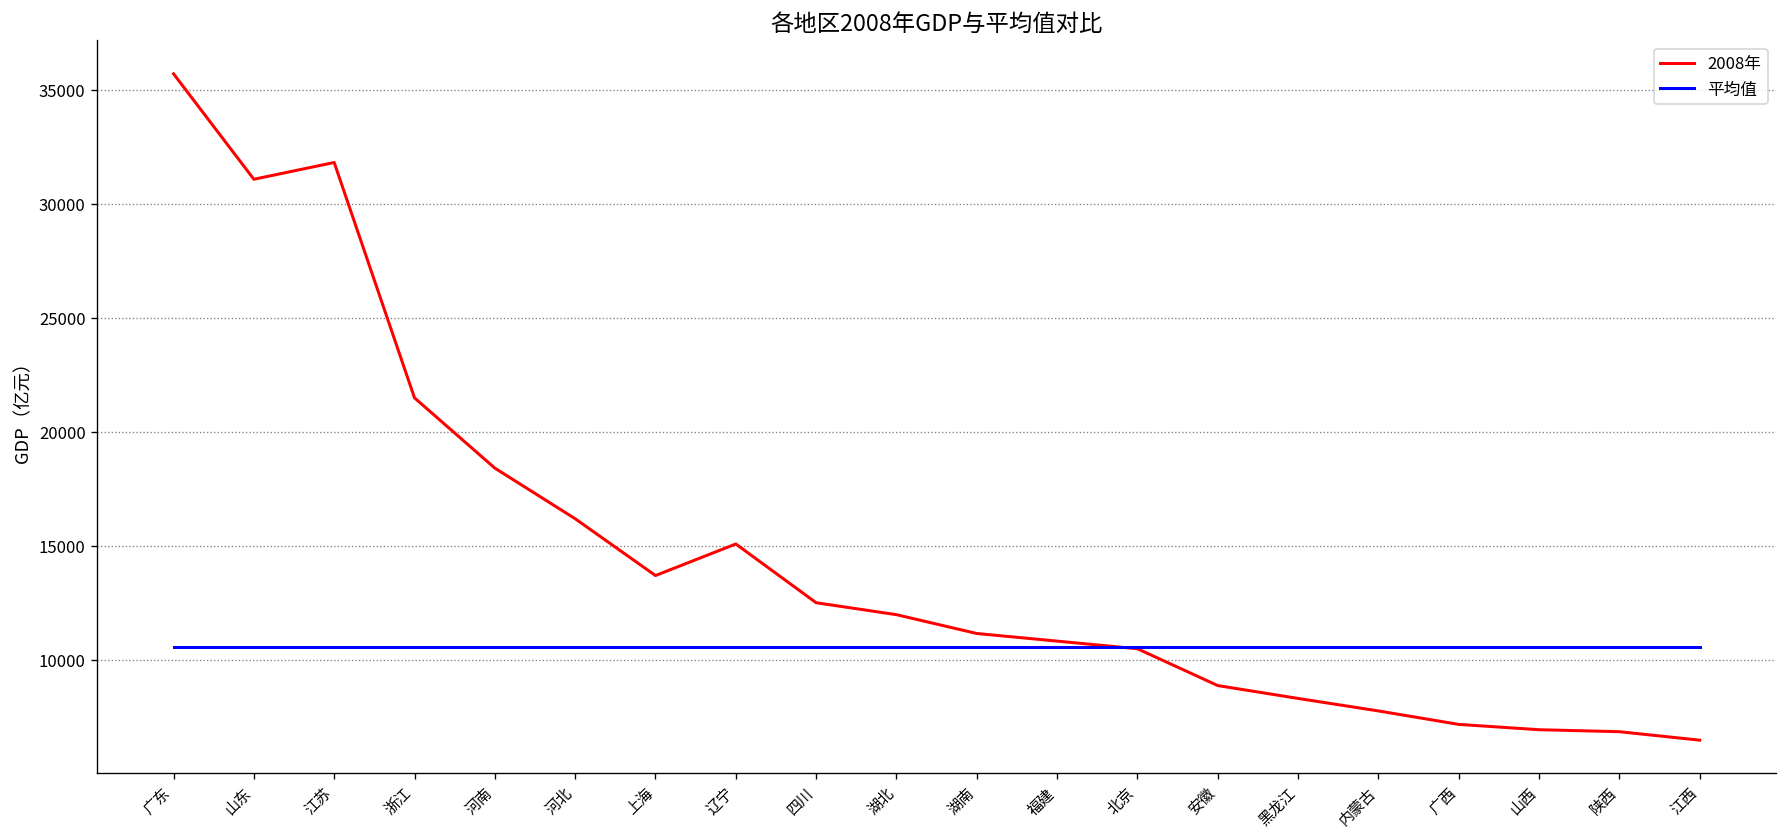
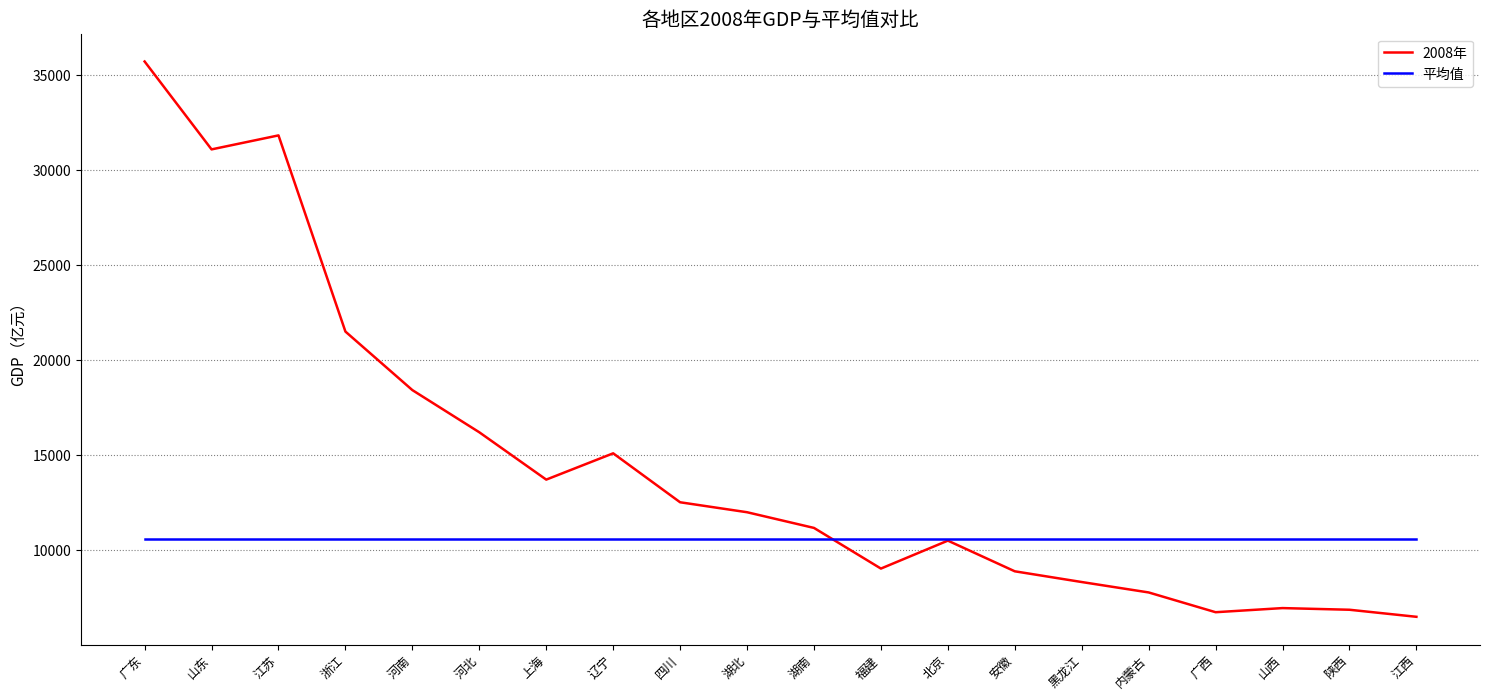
  {
    "2008年": {
      "广东": 35700,
      "山东": 31100,
      "江苏": 31800,
      "浙江": 21500,
      "河南": 18400,
      "河北": 16200,
      "上海": 13700,
      "辽宁": 15100,
      "四川": 12500,
      "湖北": 12000,
      "湖南": 11200,
-     "福建": 10800,
+     "福建": 9000,
      "安徽": 8900,
      "黑龙江": 8300,
      "内蒙古": 7800,
-     "广西": 7200,
+     "广西": 6700,
      "山西": 6900,
      "陕西": 6900,
      "江西": 6500
    },
    "平均值": {
      "广东": 10600,
      "山东": 10600,
      "江苏": 10600,
      "浙江": 10600,
      "河南": 10600,
      "河北": 10600,
      "上海": 10600,
      "辽宁": 10600,
      "四川": 10600,
      "湖北": 10600,
      "湖南": 10600,
      "福建": 10600,
      "安徽": 10600,
      "黑龙江": 10600,
      "内蒙古": 10600,
      "广西": 10600,
      "山西": 10600,
      "陕西": 10600,
      "江西": 10600
    }
  }
